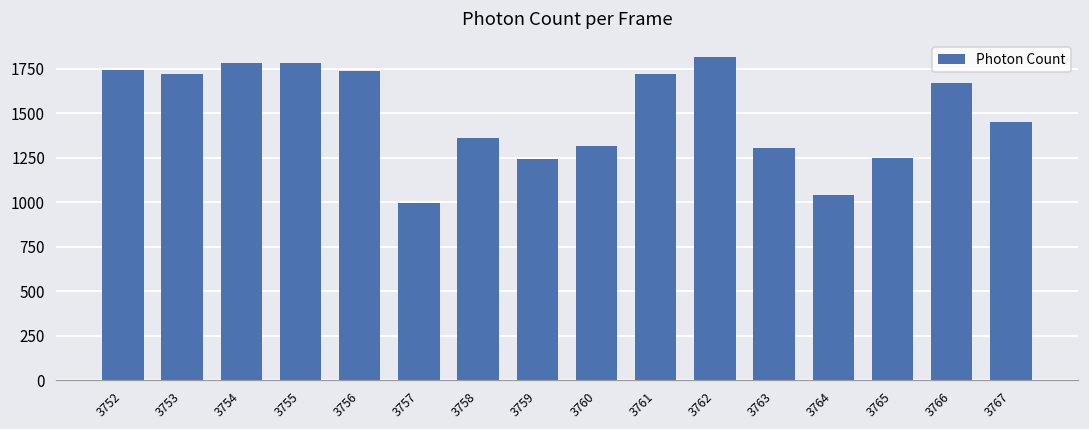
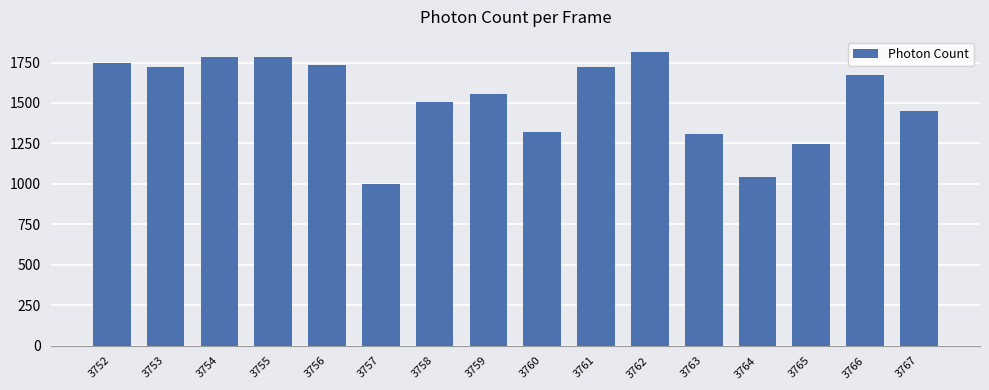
  {
    "3752": 1740,
    "3753": 1720,
    "3754": 1780,
    "3755": 1780,
    "3756": 1740,
    "3757": 1000,
-   "3758": 1360,
-   "3759": 1250,
+   "3758": 1510,
+   "3759": 1550,
    "3760": 1320,
    "3761": 1720,
    "3762": 1820,
    "3763": 1310,
    "3764": 1040,
    "3765": 1250,
    "3766": 1670,
    "3767": 1450
  }
